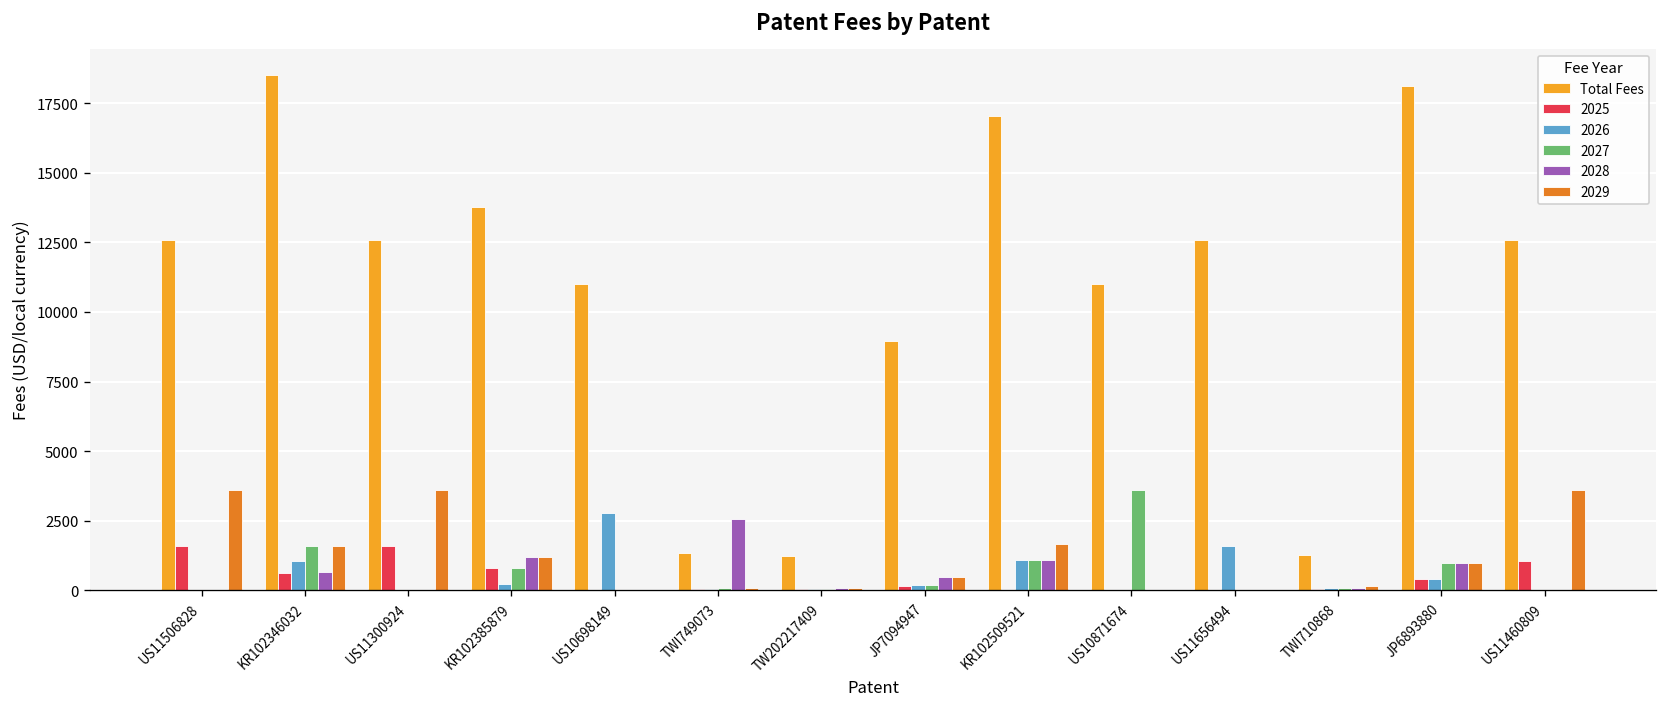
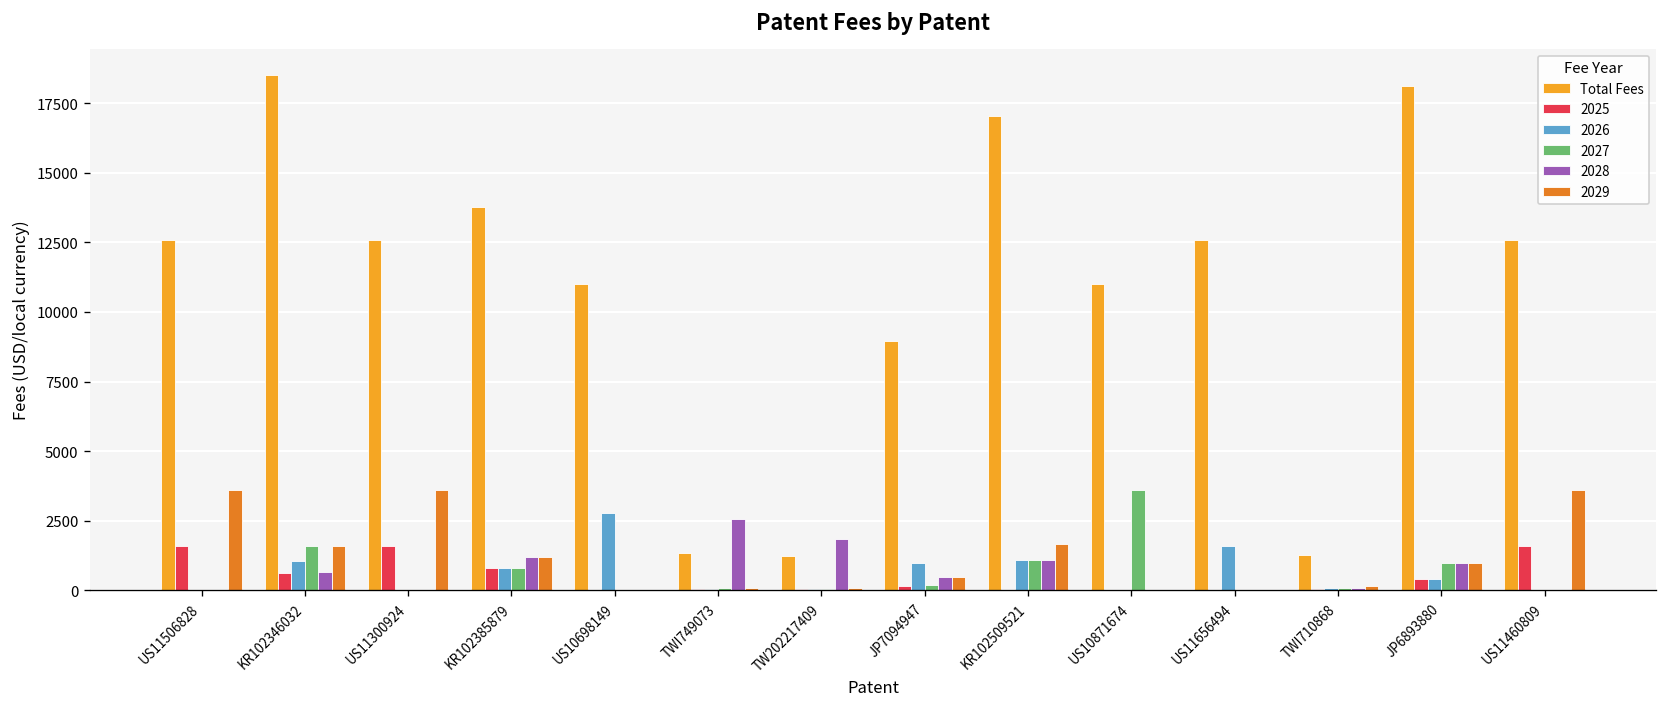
  {
    "2025": {
      "US11506828": 1600,
      "KR102346032": 600,
      "US11300924": 1600,
      "KR102385879": 800,
      "US10698149": 0,
      "JP7094947": 200,
      "KR102509521": 0,
      "US10871674": 0,
      "US11656494": 0,
      "JP6893880": 400,
-     "US11460809": 1100
+     "US11460809": 1600
    },
    "2026": {
      "US11506828": 0,
      "KR102346032": 1000,
      "US11300924": 0,
-     "KR102385879": 200,
+     "KR102385879": 800,
      "US10698149": 2800,
-     "JP7094947": 200,
+     "JP7094947": 1000,
      "KR102509521": 1100,
      "US10871674": 0,
      "US11656494": 1600,
      "JP6893880": 400,
      "US11460809": 0
    },
    "2027": {
      "US11506828": 0,
      "KR102346032": 1600,
      "US11300924": 0,
      "KR102385879": 800,
      "US10698149": 0,
      "JP7094947": 200,
      "KR102509521": 1100,
      "US10871674": 3600,
      "US11656494": 0,
      "JP6893880": 1000,
      "US11460809": 0
    },
    "2028": {
      "US11506828": 0,
      "KR102346032": 600,
      "US11300924": 0,
      "KR102385879": 1200,
      "US10698149": 0,
      "TWI749073": 2600,
-     "TW202217409": 100,
+     "TW202217409": 1900,
      "JP7094947": 500,
      "KR102509521": 1100,
      "US10871674": 0,
      "US11656494": 0,
      "JP6893880": 1000,
      "US11460809": 0
    }
  }
